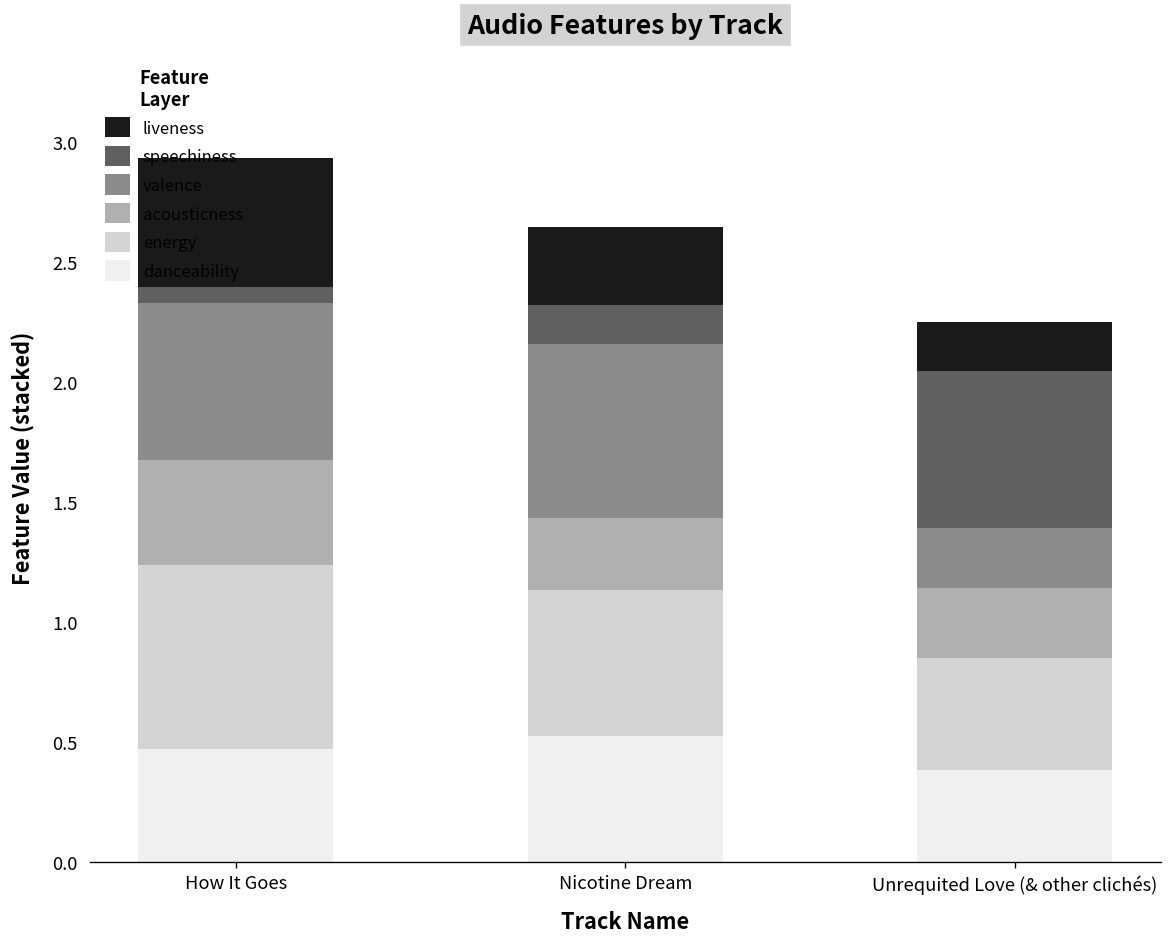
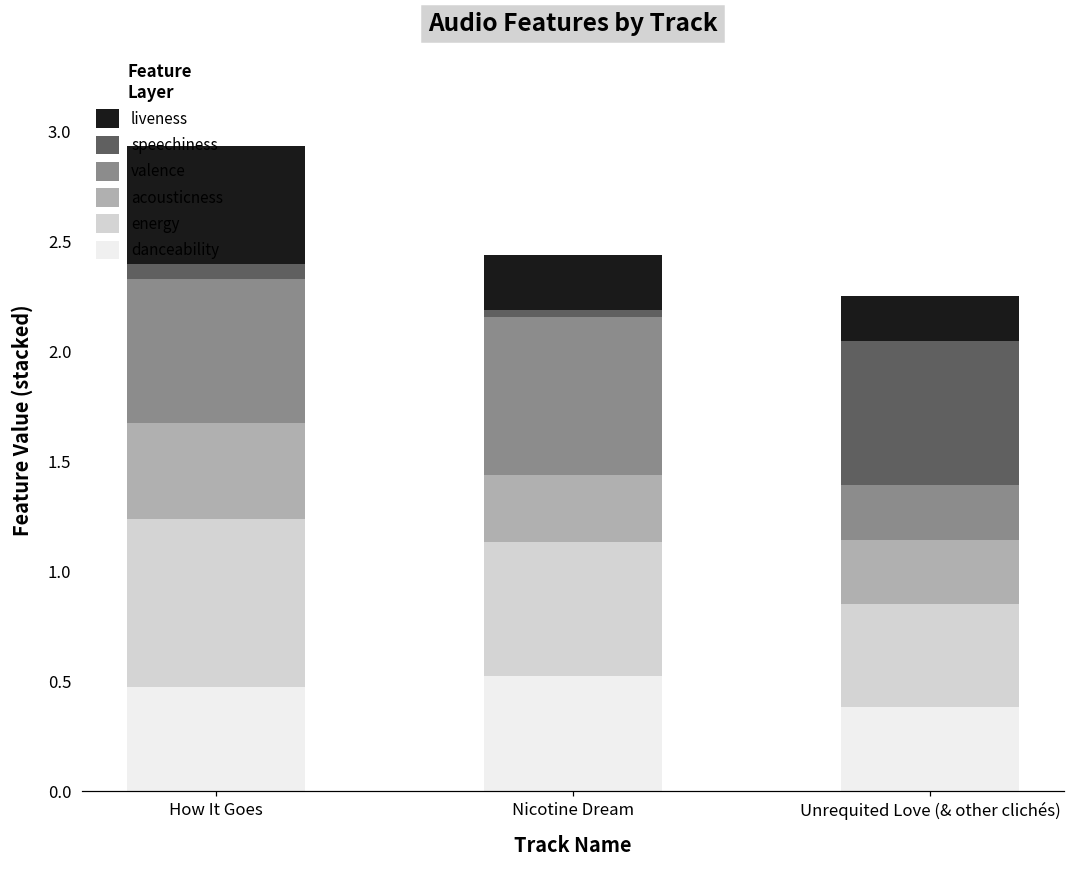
  {
    "speechiness": {
      "How It Goes": 0.07,
-     "Nicotine Dream": 0.17,
+     "Nicotine Dream": 0.03,
      "Unrequited Love (& other clichés)": 0.66
    },
    "liveness": {
      "How It Goes": 0.54,
-     "Nicotine Dream": 0.32,
+     "Nicotine Dream": 0.25,
      "Unrequited Love (& other clichés)": 0.20
    }
  }
